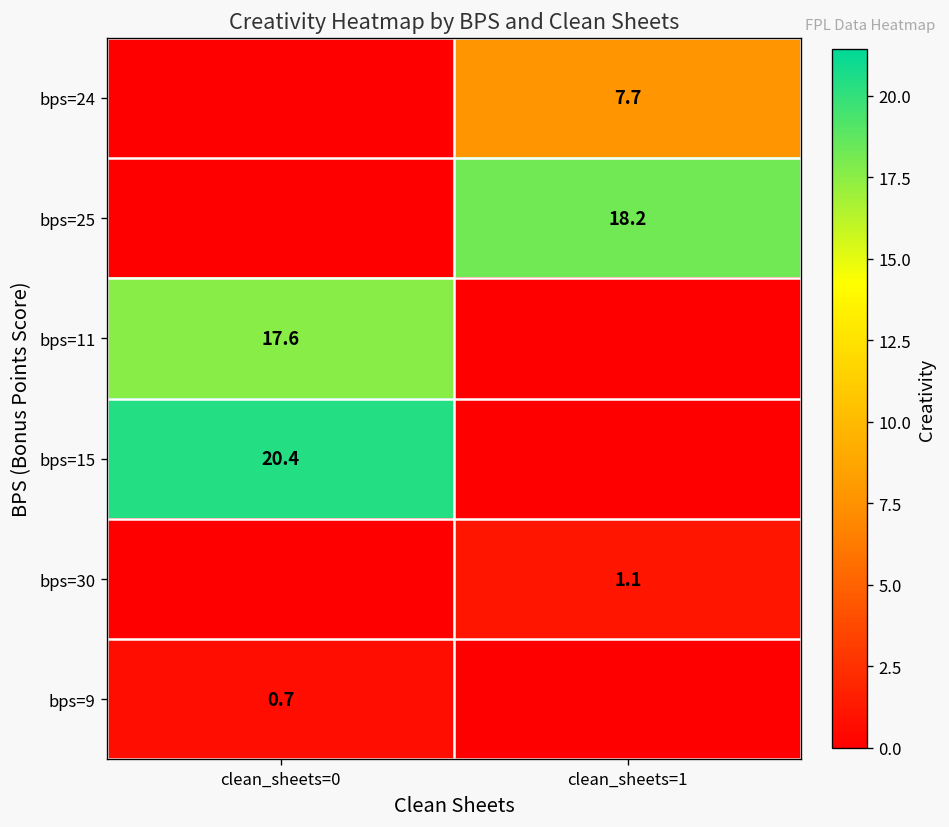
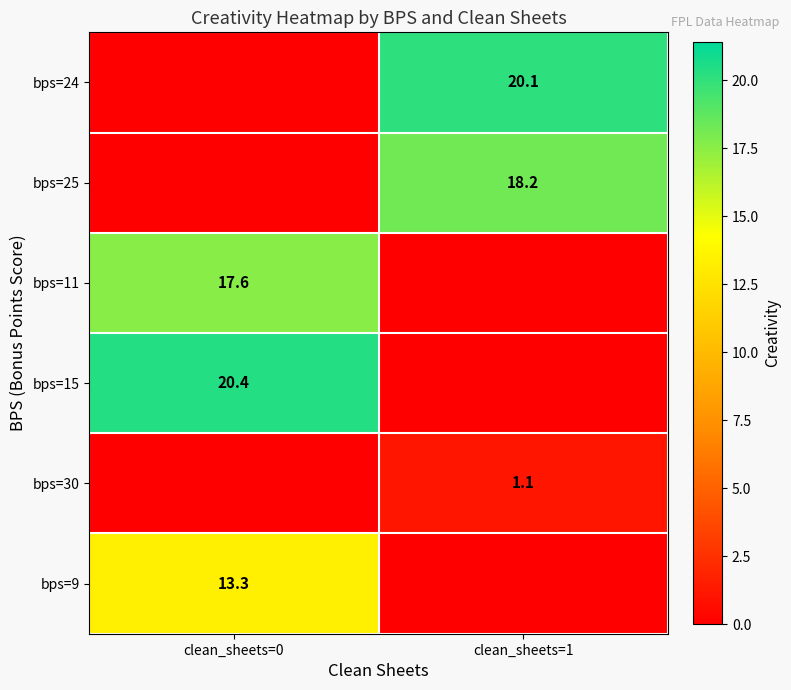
  {
    "bps=24": {
-     "clean_sheets=1": 7.7
+     "clean_sheets=1": 20.1
    },
    "bps=25": {
      "clean_sheets=1": 18.2
    },
    "bps=11": {
      "clean_sheets=0": 17.6
    },
    "bps=15": {
      "clean_sheets=0": 20.4
    },
    "bps=30": {
      "clean_sheets=1": 1.1
    },
    "bps=9": {
-     "clean_sheets=0": 0.7
+     "clean_sheets=0": 13.3
    }
  }
